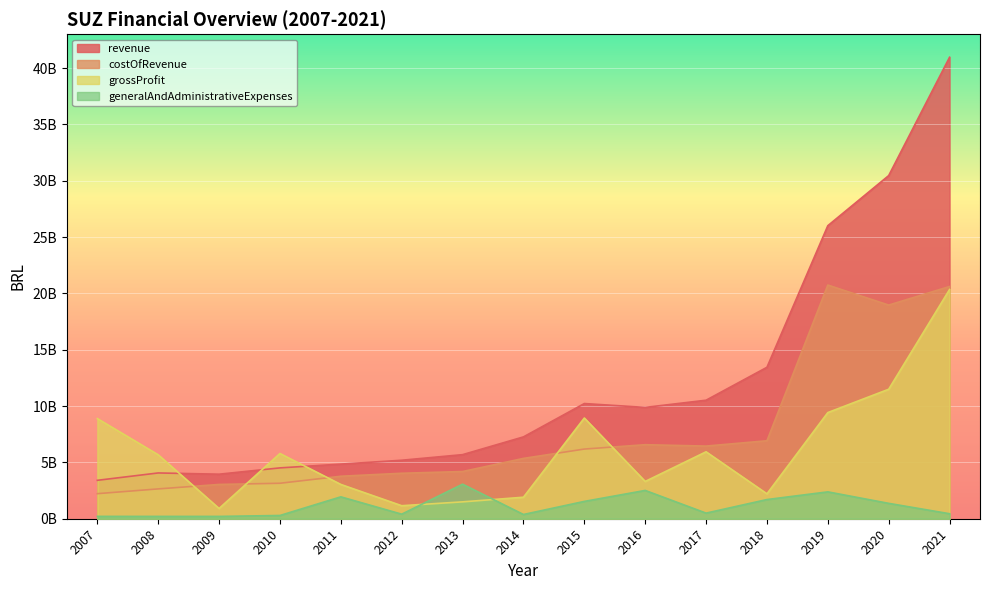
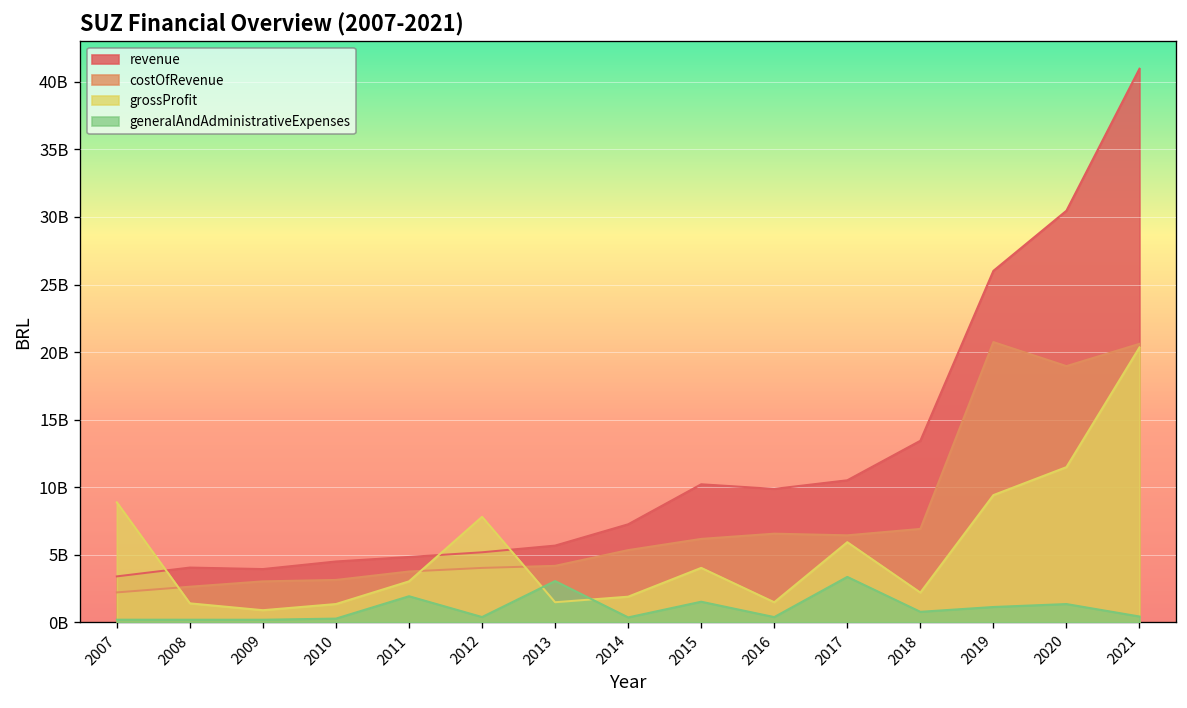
  {
    "grossProfit": {
      "2007": 8900000000,
-     "2008": 5700000000,
+     "2008": 1400000000,
      "2009": 900000000,
-     "2010": 5800000000,
+     "2010": 1400000000,
      "2011": 3000000000,
-     "2012": 1200000000,
+     "2012": 7800000000,
      "2013": 1500000000,
      "2014": 1900000000,
-     "2015": 8900000000,
-     "2016": 3300000000,
+     "2015": 4000000000,
+     "2016": 1500000000,
      "2017": 5900000000,
      "2018": 2200000000,
      "2019": 9400000000,
      "2020": 11500000000,
      "2021": 20300000000
    },
    "generalAndAdministrativeExpenses": {
      "2007": 200000000,
      "2008": 200000000,
      "2009": 200000000,
      "2010": 300000000,
      "2011": 1900000000,
      "2012": 400000000,
      "2013": 3100000000,
      "2014": 400000000,
      "2015": 1500000000,
-     "2016": 2500000000,
-     "2017": 500000000,
-     "2018": 1700000000,
-     "2019": 2400000000,
+     "2016": 400000000,
+     "2017": 3400000000,
+     "2018": 800000000,
+     "2019": 1100000000,
      "2020": 1400000000,
      "2021": 400000000
    }
  }
